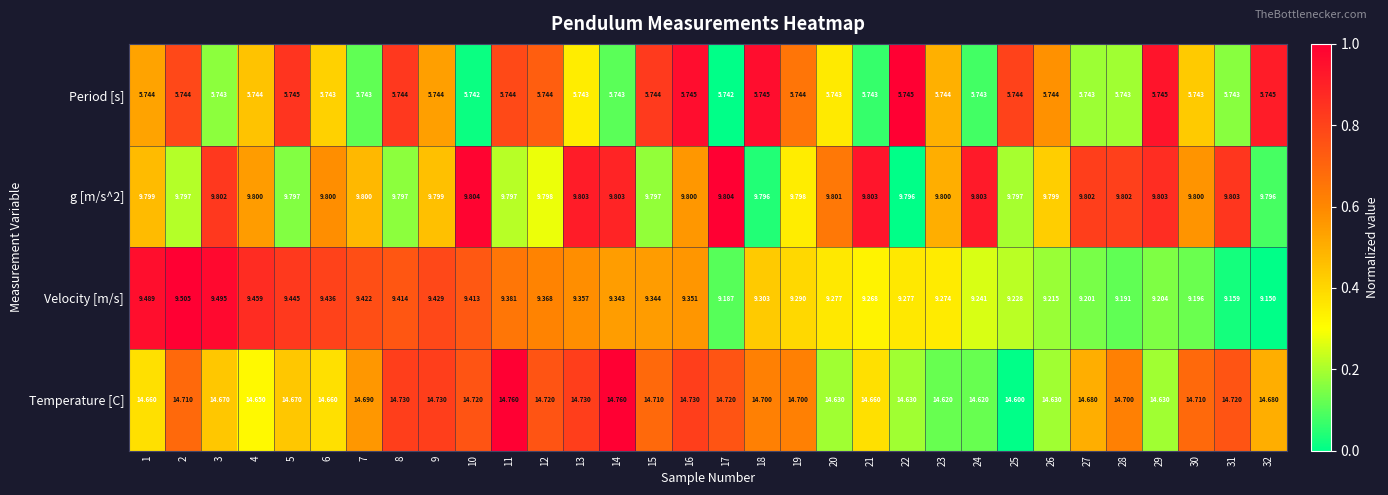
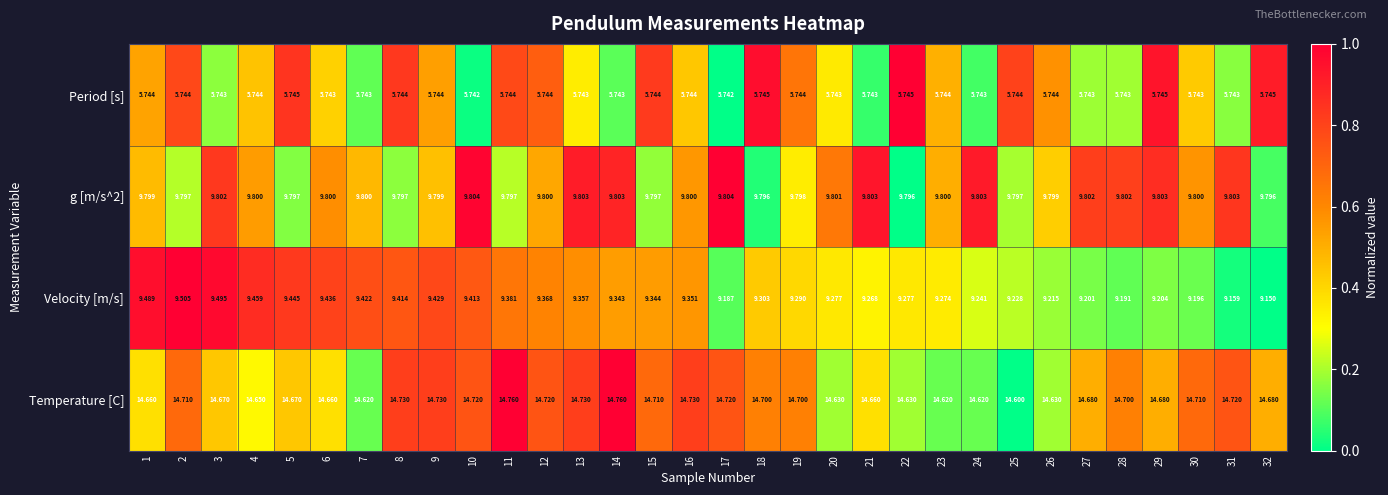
  {
    "Period [s]": {
      "1": 5.744,
      "2": 5.744,
      "3": 5.743,
      "4": 5.744,
      "5": 5.745,
      "6": 5.743,
      "7": 5.743,
      "8": 5.744,
      "9": 5.744,
      "10": 5.742,
      "11": 5.744,
      "12": 5.744,
      "13": 5.743,
      "14": 5.743,
      "15": 5.744,
-     "16": 5.745,
+     "16": 5.744,
      "17": 5.742,
      "18": 5.745,
      "19": 5.744,
      "20": 5.743,
      "21": 5.743,
      "22": 5.745,
      "23": 5.744,
      "24": 5.743,
      "25": 5.744,
      "26": 5.744,
      "27": 5.743,
      "28": 5.743,
      "29": 5.745,
      "30": 5.743,
      "31": 5.743,
      "32": 5.745
    },
    "g [m/s^2]": {
      "1": 9.799,
      "2": 9.797,
      "3": 9.802,
      "4": 9.800,
      "5": 9.797,
      "6": 9.800,
      "7": 9.800,
      "8": 9.797,
      "9": 9.799,
      "10": 9.804,
      "11": 9.797,
-     "12": 9.798,
+     "12": 9.800,
      "13": 9.803,
      "14": 9.803,
      "15": 9.797,
      "16": 9.800,
      "17": 9.804,
      "18": 9.796,
      "19": 9.798,
      "20": 9.801,
      "21": 9.803,
      "22": 9.796,
      "23": 9.800,
      "24": 9.803,
      "25": 9.797,
      "26": 9.799,
      "27": 9.802,
      "28": 9.802,
      "29": 9.803,
      "30": 9.800,
      "31": 9.803,
      "32": 9.796
    },
    "Velocity [m/s]": {
      "1": 9.489,
      "2": 9.505,
      "3": 9.495,
      "4": 9.459,
      "5": 9.445,
      "6": 9.436,
      "7": 9.422,
      "8": 9.414,
      "9": 9.429,
      "10": 9.413,
      "11": 9.381,
      "12": 9.368,
      "13": 9.357,
      "14": 9.343,
      "15": 9.344,
      "16": 9.351,
      "17": 9.187,
      "18": 9.303,
      "19": 9.290,
      "20": 9.277,
      "21": 9.268,
      "22": 9.277,
      "23": 9.274,
      "24": 9.241,
      "25": 9.228,
      "26": 9.215,
      "27": 9.201,
      "28": 9.191,
      "29": 9.204,
      "30": 9.196,
      "31": 9.159,
      "32": 9.150
    },
    "Temperature [C]": {
      "1": 14.660,
      "2": 14.710,
      "3": 14.670,
      "4": 14.650,
      "5": 14.670,
      "6": 14.660,
-     "7": 14.690,
+     "7": 14.620,
      "8": 14.730,
      "9": 14.730,
      "10": 14.720,
      "11": 14.760,
      "12": 14.720,
      "13": 14.730,
      "14": 14.760,
      "15": 14.710,
      "16": 14.730,
      "17": 14.720,
      "18": 14.700,
      "19": 14.700,
      "20": 14.630,
      "21": 14.660,
      "22": 14.630,
      "23": 14.620,
      "24": 14.620,
      "25": 14.600,
      "26": 14.630,
      "27": 14.680,
      "28": 14.700,
-     "29": 14.630,
+     "29": 14.680,
      "30": 14.710,
      "31": 14.720,
      "32": 14.680
    }
  }
